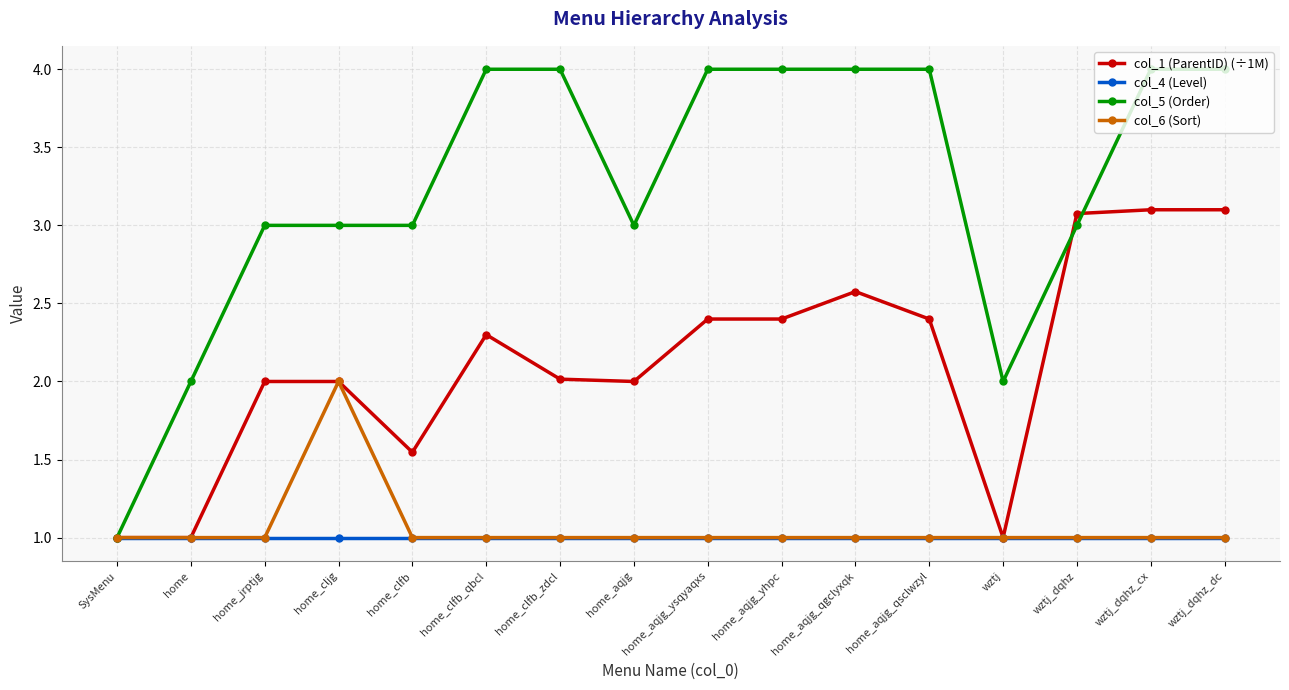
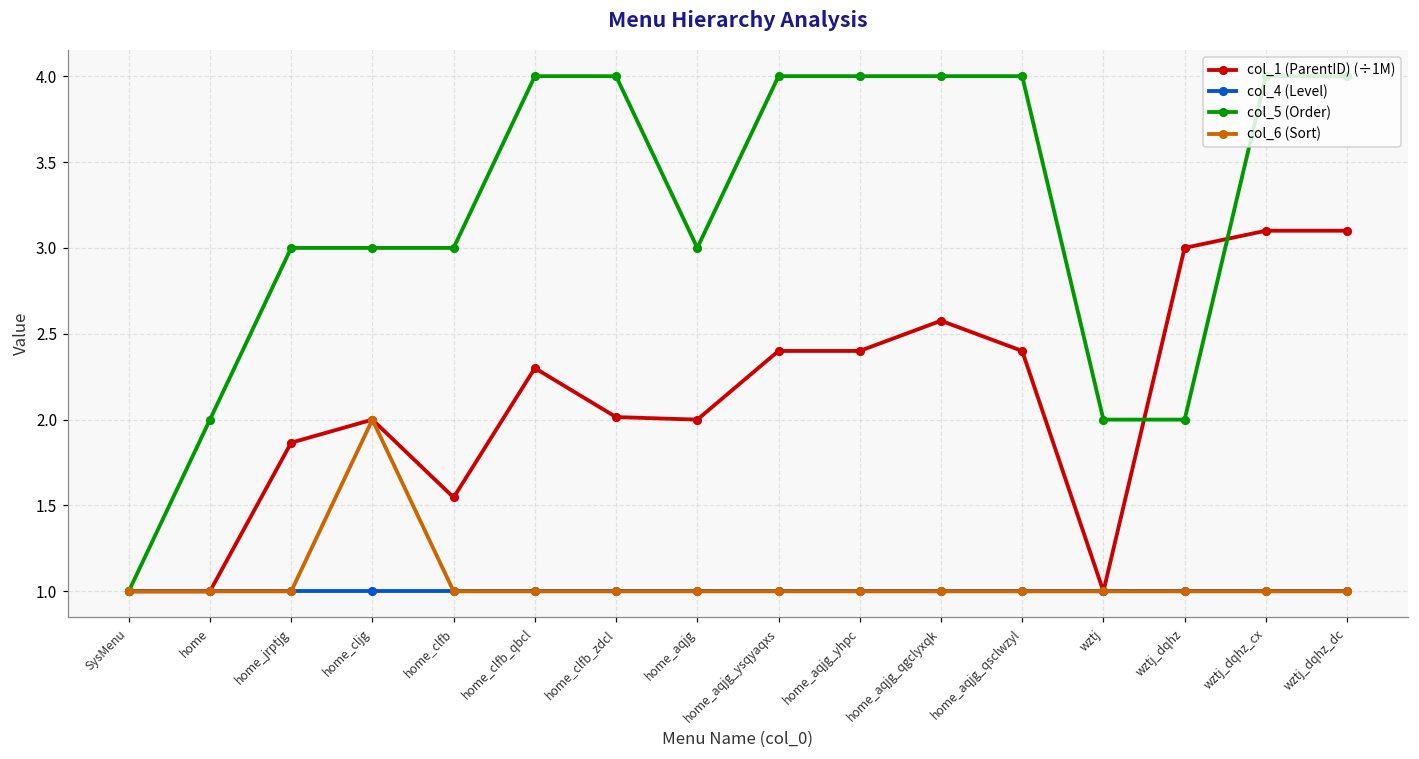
  {
    "col_1 (ParentID) (÷1M)": {
-     "home_jrptjg": 2.00,
+     "home_jrptjg": 1.87,
      "home_clfb": 1.55,
      "home_clfb_qbcl": 2.30,
      "home_clfb_zdcl": 2.01,
      "home_aqjg": 2.00,
      "home_aqjg_ysqyaqxs": 2.40,
      "home_aqjg_yhpc": 2.40,
      "home_aqjg_qgclyxqk": 2.58,
      "home_aqjg_qsclwzyl": 2.40,
-     "wztj_dqhz": 3.08,
+     "wztj_dqhz": 3.00,
      "wztj_dqhz_cx": 3.10,
      "wztj_dqhz_dc": 3.10
    },
    "col_4 (Level)": {
      "home_cljg": 1.00
    },
    "col_5 (Order)": {
      "home": 2,
      "home_jrptjg": 3,
      "home_cljg": 3,
      "home_clfb": 3,
      "home_clfb_qbcl": 4,
      "home_clfb_zdcl": 4,
      "home_aqjg": 3,
      "home_aqjg_ysqyaqxs": 4,
      "home_aqjg_yhpc": 4,
      "home_aqjg_qgclyxqk": 4,
      "home_aqjg_qsclwzyl": 4,
      "wztj": 2,
-     "wztj_dqhz": 3
+     "wztj_dqhz": 2
    }
  }
